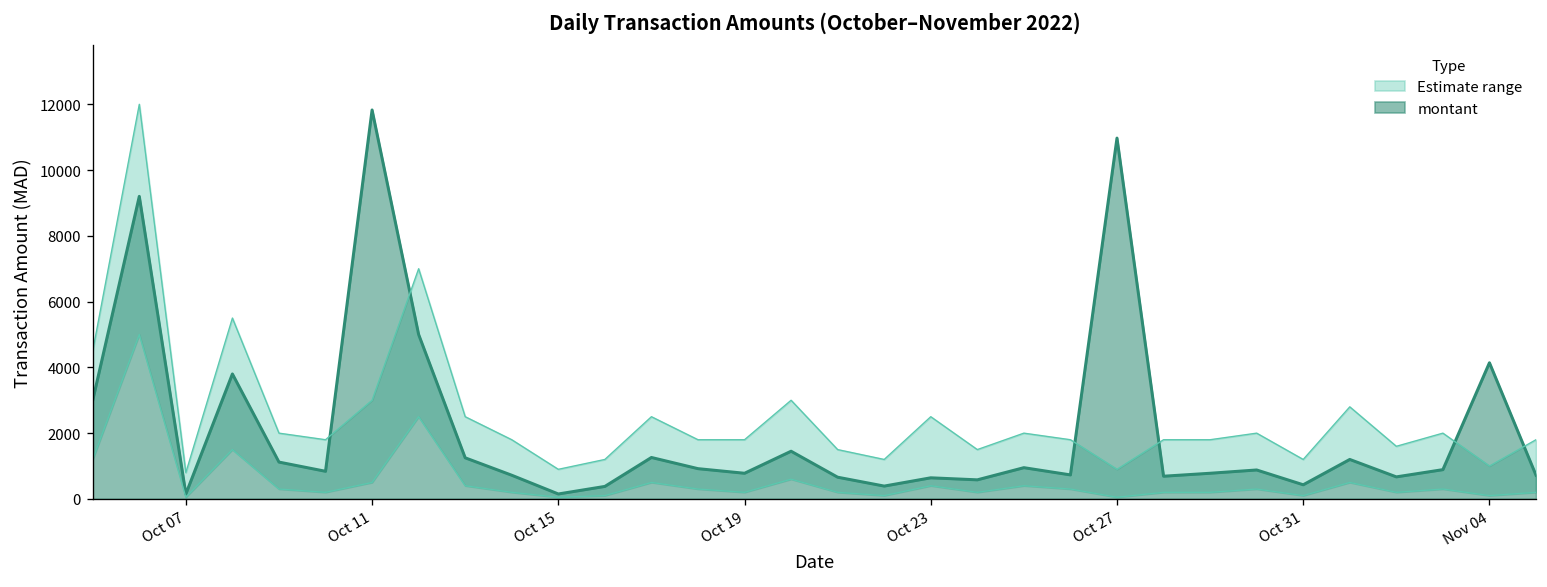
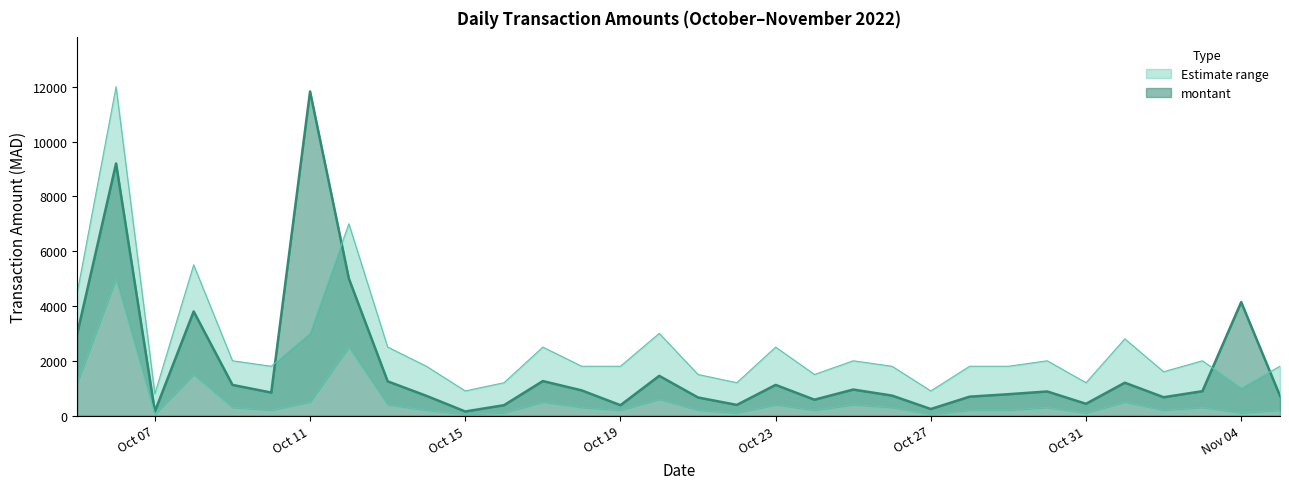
  {
    "montant": {
      "Oct 07": 200,
      "Oct 11": 11800,
      "Oct 15": 200,
-     "Oct 19": 800,
-     "Oct 23": 600,
-     "Oct 27": 11000,
+     "Oct 19": 400,
+     "Oct 23": 1100,
+     "Oct 27": 200,
      "Oct 31": 400,
      "Nov 04": 4100
    }
  }
